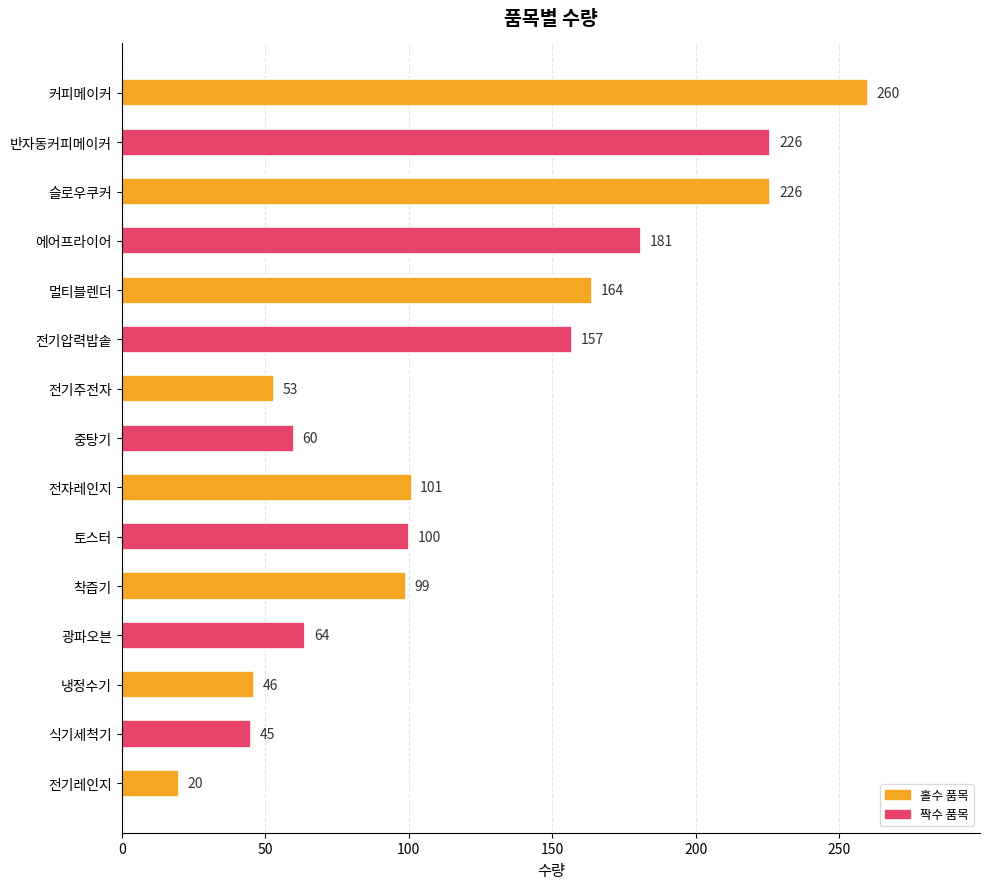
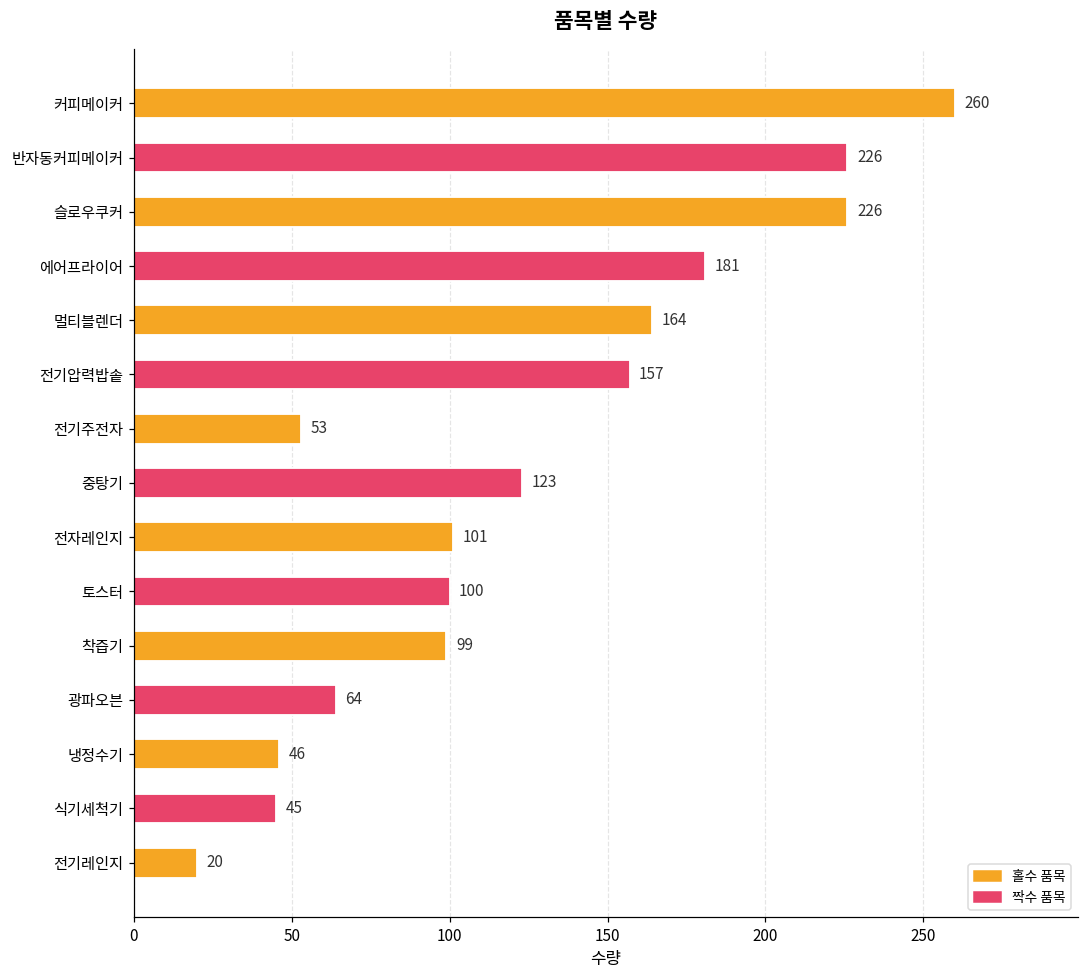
  {
    "커피메이커": 260,
    "반자동커피메이커": 226,
    "슬로우쿠커": 226,
    "에어프라이어": 181,
    "멀티블렌더": 164,
    "전기압력밥솥": 157,
    "전기주전자": 53,
-   "중탕기": 60,
+   "중탕기": 123,
    "전자레인지": 101,
    "토스터": 100,
    "착즙기": 99,
    "광파오븐": 64,
    "냉정수기": 46,
    "식기세척기": 45,
    "전기레인지": 20
  }
